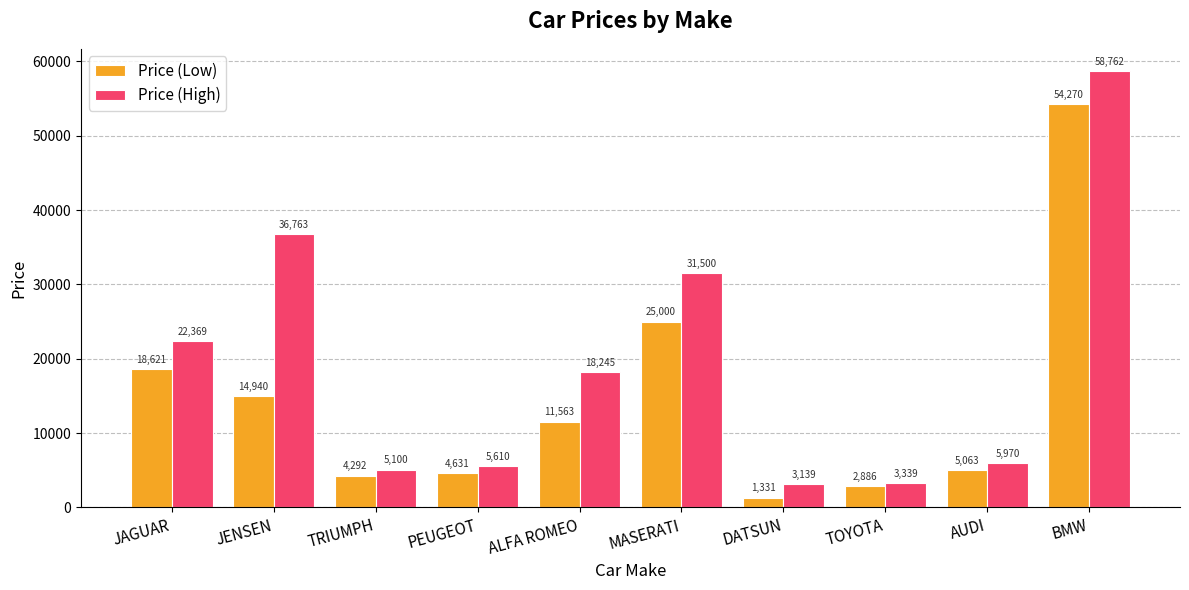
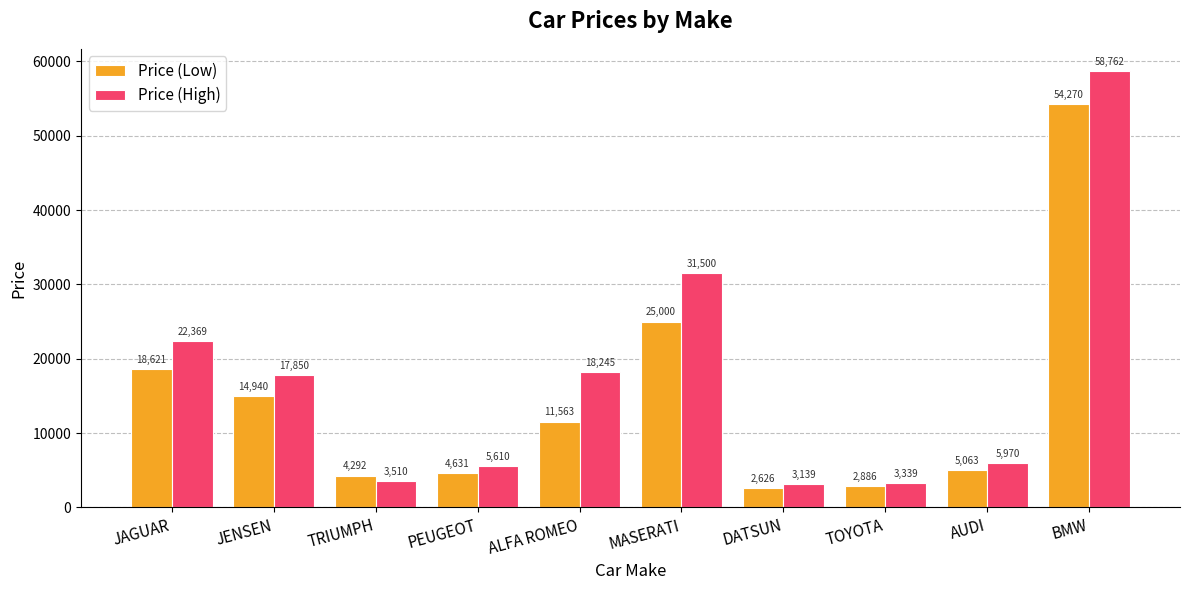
  {
    "Price (Low)": {
      "JAGUAR": "18,621",
      "JENSEN": "14,940",
      "TRIUMPH": "4,292",
      "PEUGEOT": "4,631",
      "ALFA ROMEO": "11,563",
      "MASERATI": "25,000",
-     "DATSUN": "1,331",
+     "DATSUN": "2,626",
      "TOYOTA": "2,886",
      "AUDI": "5,063",
      "BMW": "54,270"
    },
    "Price (High)": {
      "JAGUAR": "22,369",
-     "JENSEN": "36,763",
-     "TRIUMPH": "5,100",
+     "JENSEN": "17,850",
+     "TRIUMPH": "3,510",
      "PEUGEOT": "5,610",
      "ALFA ROMEO": "18,245",
      "MASERATI": "31,500",
      "DATSUN": "3,139",
      "TOYOTA": "3,339",
      "AUDI": "5,970",
      "BMW": "58,762"
    }
  }
